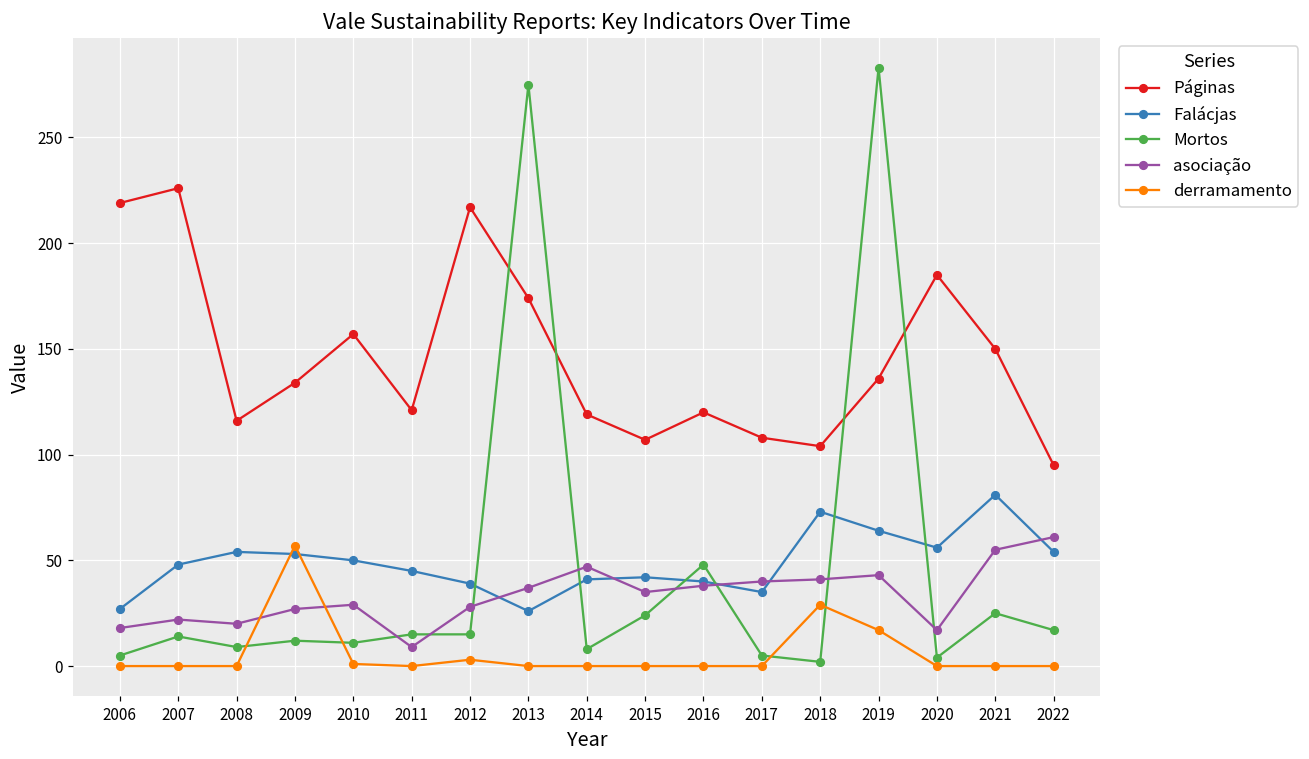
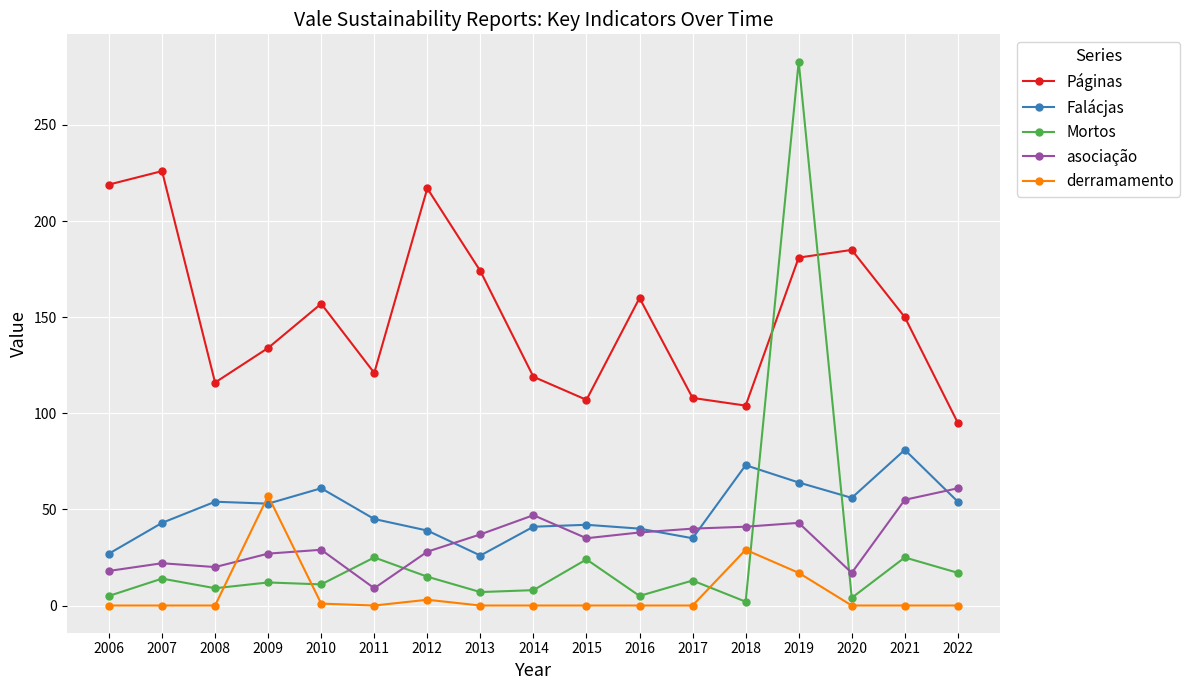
  {
    "Páginas": {
      "2006": 219,
      "2007": 226,
      "2008": 116,
      "2009": 134,
      "2010": 157,
      "2011": 121,
      "2012": 217,
      "2013": 174,
      "2014": 119,
      "2015": 107,
-     "2016": 120,
+     "2016": 160,
      "2017": 108,
      "2018": 104,
-     "2019": 136,
+     "2019": 181,
      "2020": 185,
      "2021": 150,
      "2022": 95
    },
    "Falácjas": {
      "2006": 27,
-     "2007": 48,
+     "2007": 43,
      "2008": 54,
      "2009": 53,
-     "2010": 50,
+     "2010": 61,
      "2011": 45,
      "2012": 39,
      "2013": 26,
      "2014": 41,
      "2015": 42,
      "2016": 40,
      "2017": 35,
      "2018": 73,
      "2019": 64,
      "2020": 56,
      "2021": 81,
      "2022": 54
    },
    "Mortos": {
      "2006": 5,
      "2007": 14,
      "2008": 9,
      "2009": 12,
      "2010": 11,
-     "2011": 15,
+     "2011": 25,
      "2012": 15,
-     "2013": 275,
+     "2013": 7,
      "2014": 8,
      "2015": 24,
-     "2016": 48,
-     "2017": 5,
+     "2016": 5,
+     "2017": 13,
      "2018": 2,
      "2019": 283,
      "2020": 4,
      "2021": 25,
      "2022": 17
    },
    "asociação": {
      "2006": 18,
      "2007": 22,
      "2008": 20,
      "2009": 27,
      "2010": 29,
      "2011": 9,
      "2012": 28,
      "2013": 37,
      "2014": 47,
      "2015": 35,
      "2016": 38,
      "2017": 40,
      "2018": 41,
      "2019": 43,
      "2020": 17,
      "2021": 55,
      "2022": 61
    },
    "derramamento": {
      "2006": 0,
      "2007": 0,
      "2008": 0,
      "2009": 57,
      "2010": 1,
      "2011": 0,
      "2012": 3,
      "2013": 0,
      "2014": 0,
      "2015": 0,
      "2016": 0,
      "2017": 0,
      "2018": 29,
      "2019": 17,
      "2020": 0,
      "2021": 0,
      "2022": 0
    }
  }
